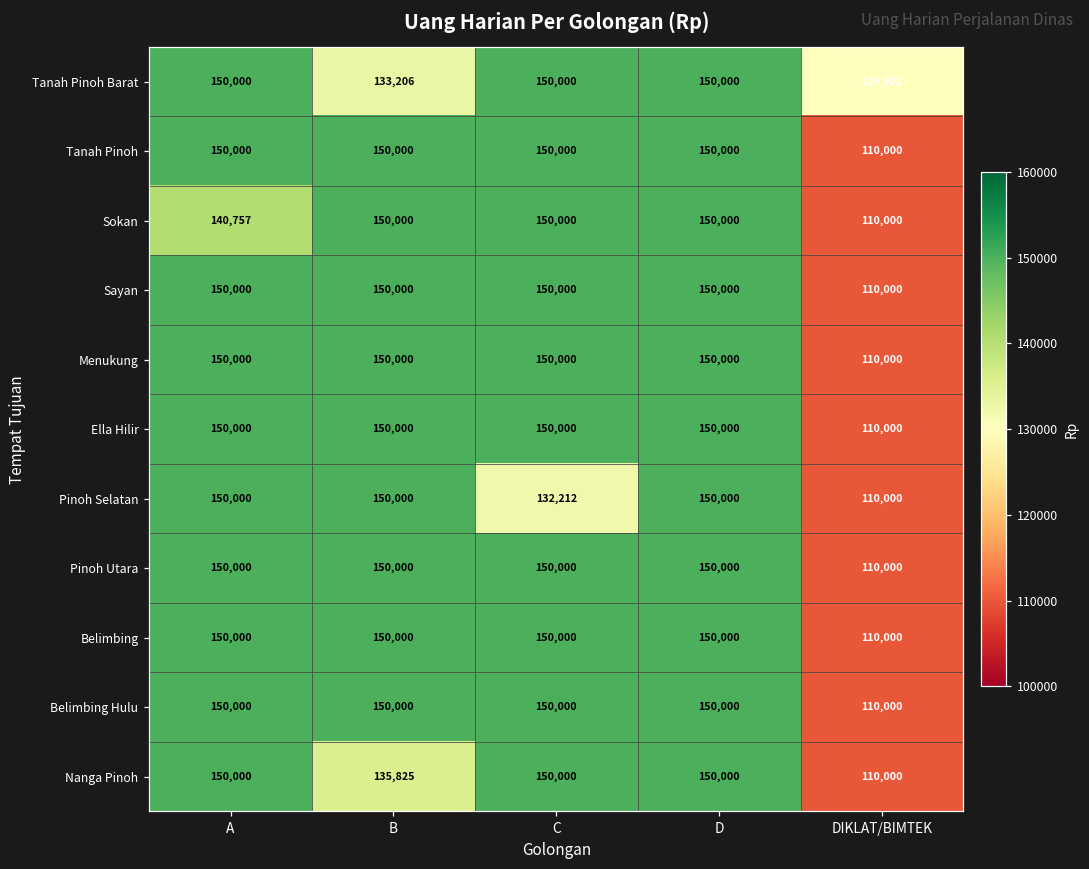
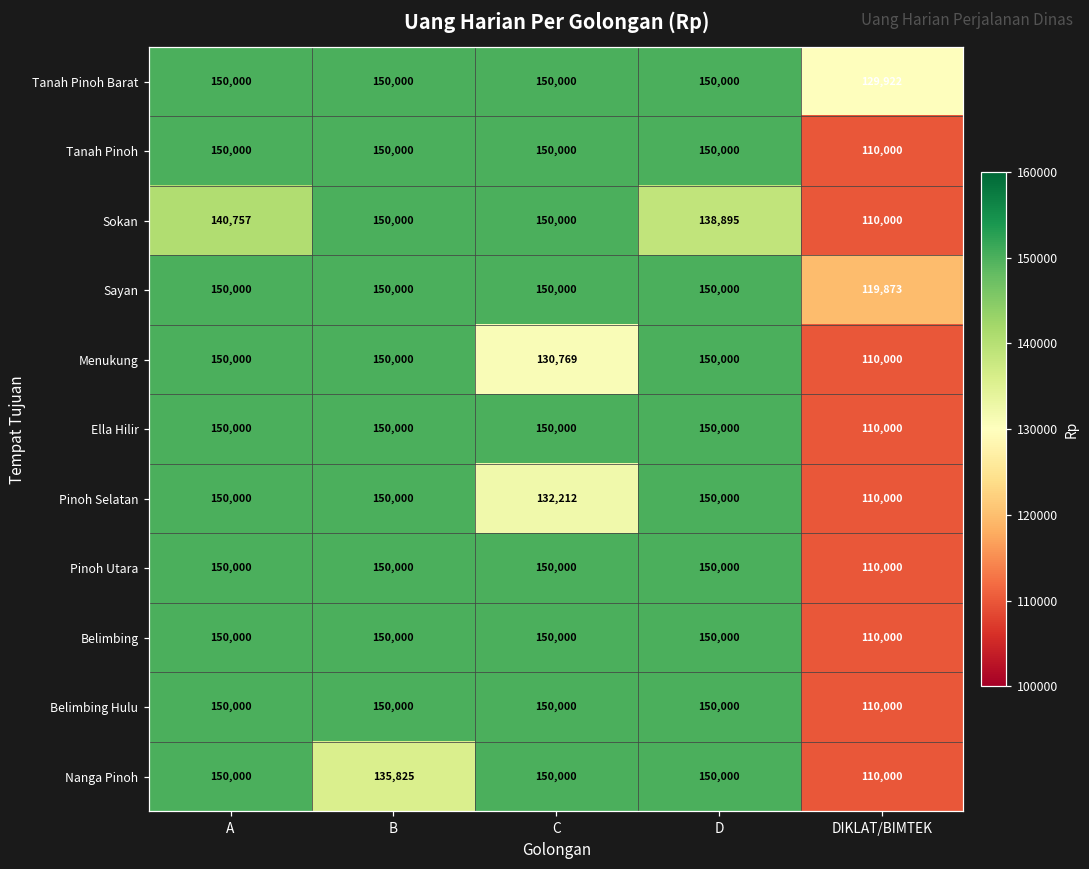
  {
    "Tanah Pinoh Barat": {
      "A": "150,000",
-     "B": "133,206",
+     "B": "150,000",
      "C": "150,000",
      "D": "150,000",
      "DIKLAT/BIMTEK": "129,922"
    },
    "Tanah Pinoh": {
      "A": "150,000",
      "B": "150,000",
      "C": "150,000",
      "D": "150,000",
      "DIKLAT/BIMTEK": "110,000"
    },
    "Sokan": {
      "A": "140,757",
      "B": "150,000",
      "C": "150,000",
-     "D": "150,000",
+     "D": "138,895",
      "DIKLAT/BIMTEK": "110,000"
    },
    "Sayan": {
      "A": "150,000",
      "B": "150,000",
      "C": "150,000",
      "D": "150,000",
-     "DIKLAT/BIMTEK": "110,000"
+     "DIKLAT/BIMTEK": "119,873"
    },
    "Menukung": {
      "A": "150,000",
      "B": "150,000",
-     "C": "150,000",
+     "C": "130,769",
      "D": "150,000",
      "DIKLAT/BIMTEK": "110,000"
    },
    "Ella Hilir": {
      "A": "150,000",
      "B": "150,000",
      "C": "150,000",
      "D": "150,000",
      "DIKLAT/BIMTEK": "110,000"
    },
    "Pinoh Selatan": {
      "A": "150,000",
      "B": "150,000",
      "C": "132,212",
      "D": "150,000",
      "DIKLAT/BIMTEK": "110,000"
    },
    "Pinoh Utara": {
      "A": "150,000",
      "B": "150,000",
      "C": "150,000",
      "D": "150,000",
      "DIKLAT/BIMTEK": "110,000"
    },
    "Belimbing": {
      "A": "150,000",
      "B": "150,000",
      "C": "150,000",
      "D": "150,000",
      "DIKLAT/BIMTEK": "110,000"
    },
    "Belimbing Hulu": {
      "A": "150,000",
      "B": "150,000",
      "C": "150,000",
      "D": "150,000",
      "DIKLAT/BIMTEK": "110,000"
    },
    "Nanga Pinoh": {
      "A": "150,000",
      "B": "135,825",
      "C": "150,000",
      "D": "150,000",
      "DIKLAT/BIMTEK": "110,000"
    }
  }
